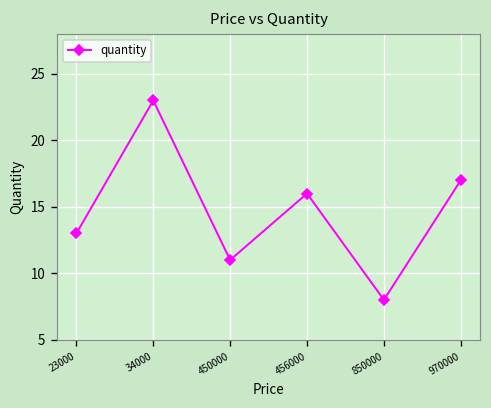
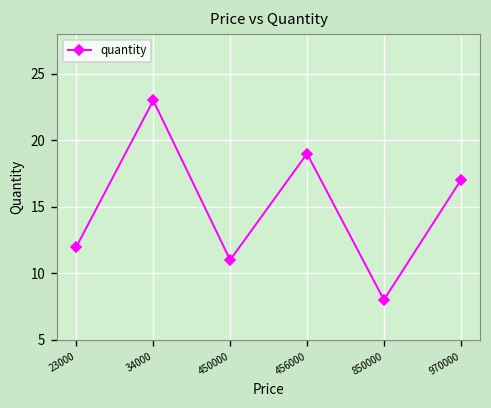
  {
-   "23000": 13,
+   "23000": 12,
    "34000": 23,
    "450000": 11,
-   "456000": 16,
+   "456000": 19,
    "850000": 8,
    "970000": 17
  }
